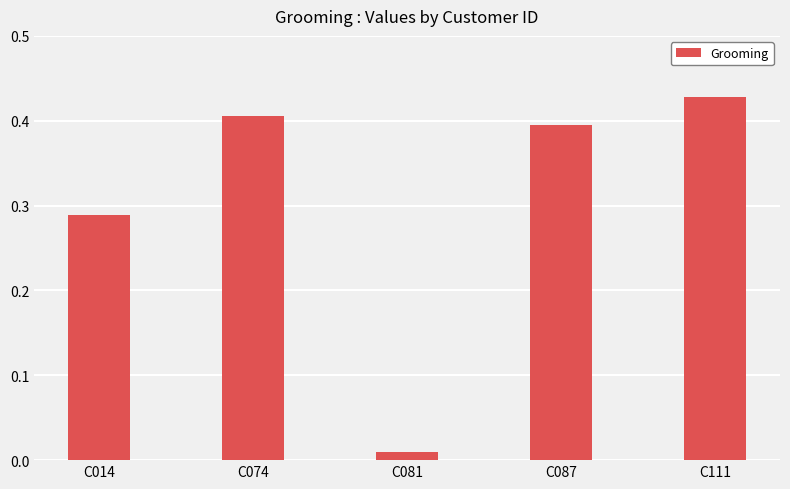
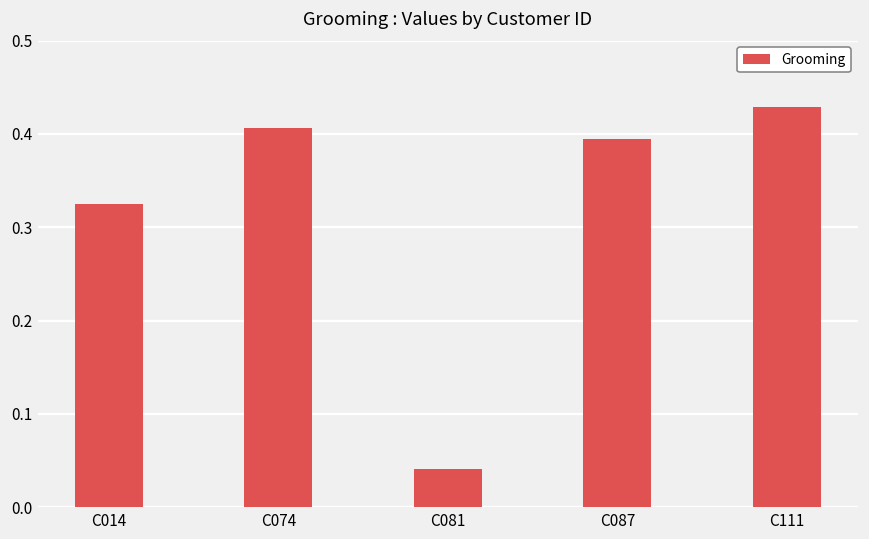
  {
-   "C014": 0.29,
+   "C014": 0.32,
    "C074": 0.41,
-   "C081": 0.01,
+   "C081": 0.04,
    "C087": 0.39,
    "C111": 0.43
  }
